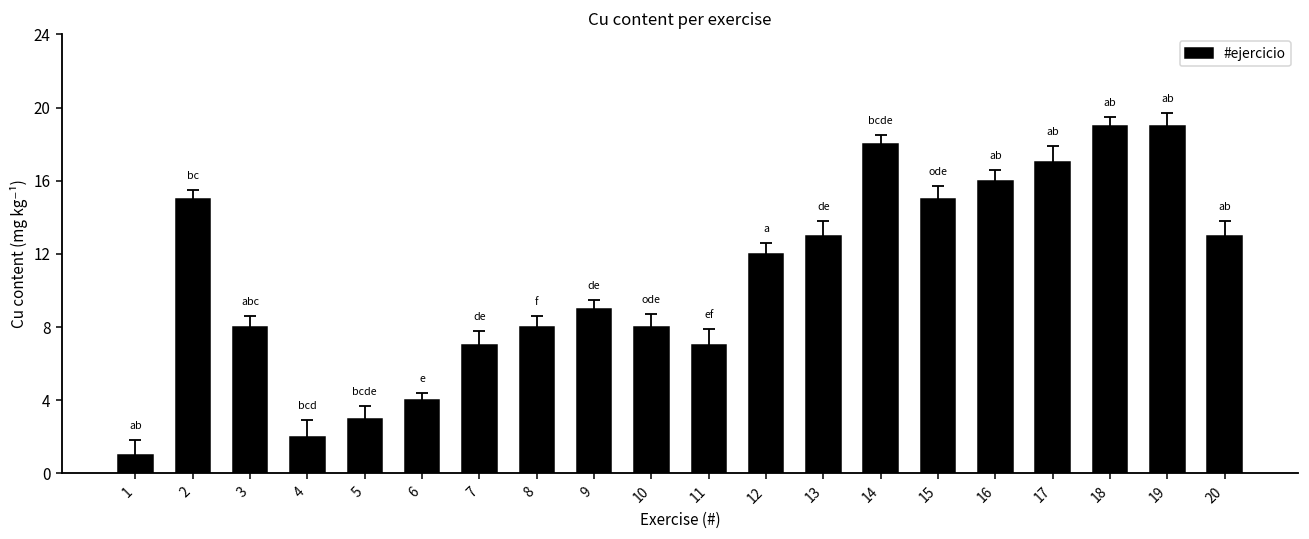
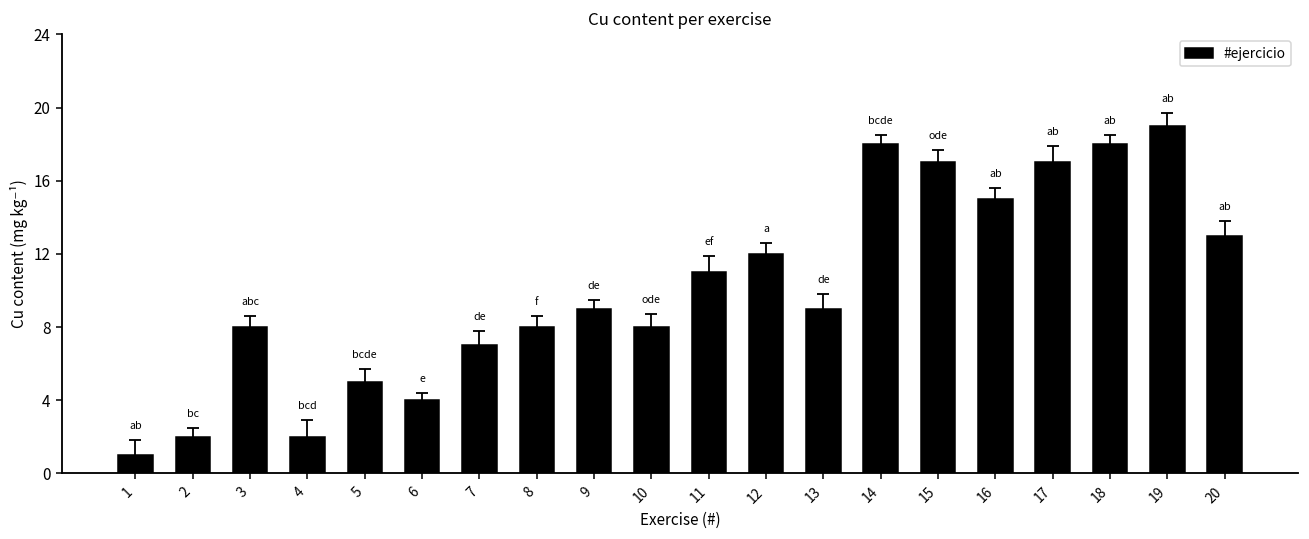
  {
    "#ejercicio": {
      "1": 1,
-     "2": 15,
+     "2": 2,
      "3": 8,
      "4": 2,
-     "5": 3,
+     "5": 5,
      "6": 4,
      "7": 7,
      "8": 8,
      "9": 9,
      "10": 8,
-     "11": 7,
+     "11": 11,
      "12": 12,
-     "13": 13,
+     "13": 9,
      "14": 18,
-     "15": 15,
-     "16": 16,
+     "15": 17,
+     "16": 15,
      "17": 17,
-     "18": 19,
+     "18": 18,
      "19": 19,
      "20": 13
    }
  }
